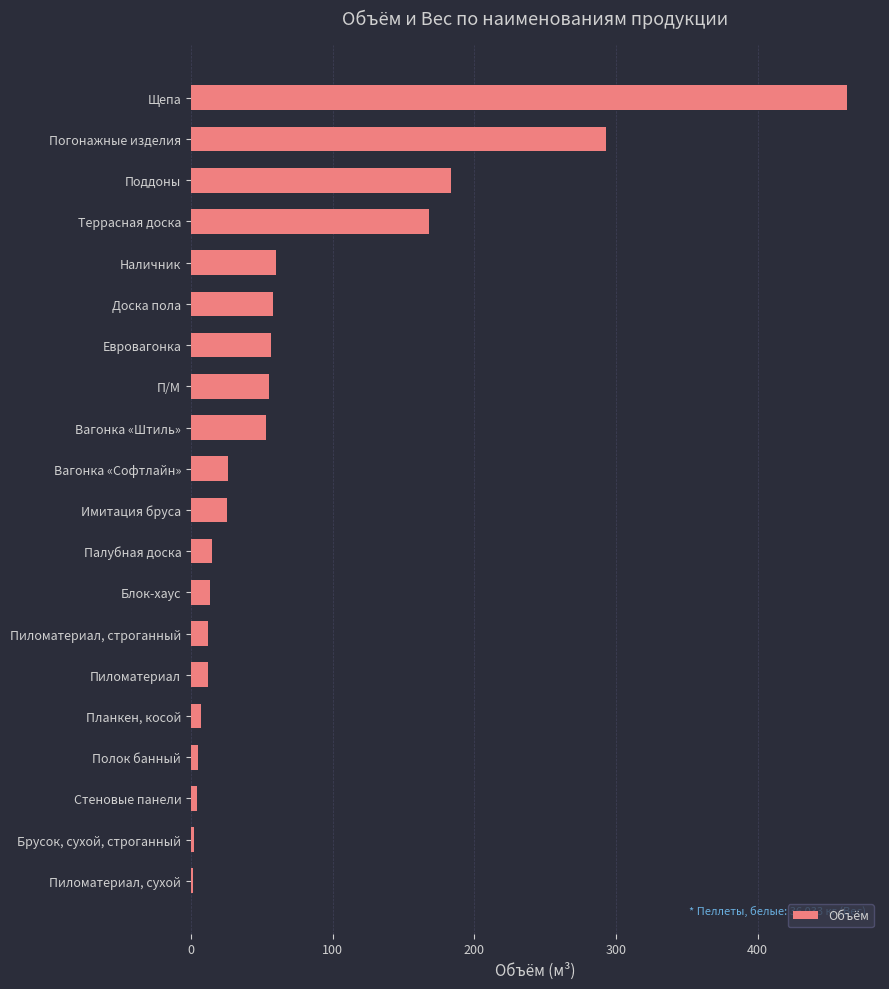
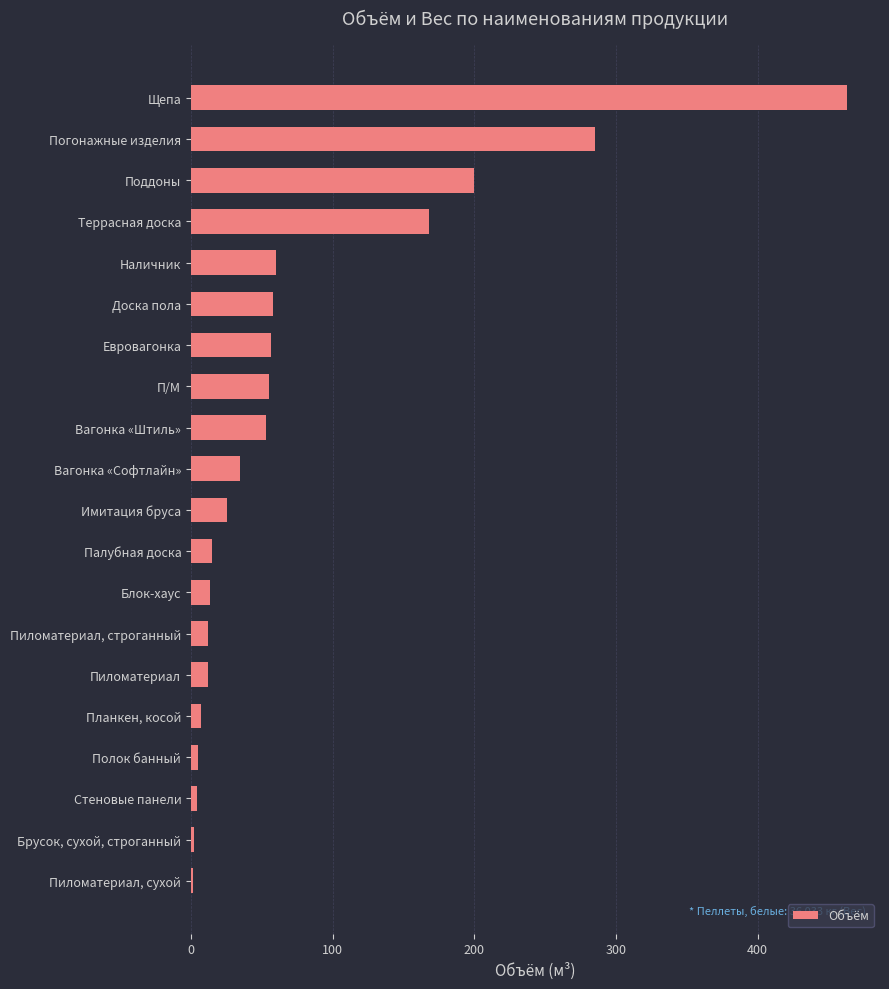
  {
    "Щепа": 463,
-   "Погонажные изделия": 293,
-   "Поддоны": 183,
+   "Погонажные изделия": 285,
+   "Поддоны": 200,
    "Террасная доска": 168,
    "Наличник": 60,
    "Доска пола": 58,
    "Евровагонка": 57,
    "П/М": 55,
    "Вагонка «Штиль»": 53,
-   "Вагонка «Софтлайн»": 26,
+   "Вагонка «Софтлайн»": 35,
    "Имитация бруса": 25,
    "Палубная доска": 15,
    "Блок-хаус": 13,
    "Пиломатериал, строганный": 12,
    "Пиломатериал": 12,
    "Планкен, косой": 7,
    "Полок банный": 5,
    "Стеновые панели": 4,
    "Брусок, сухой, строганный": 2
  }
